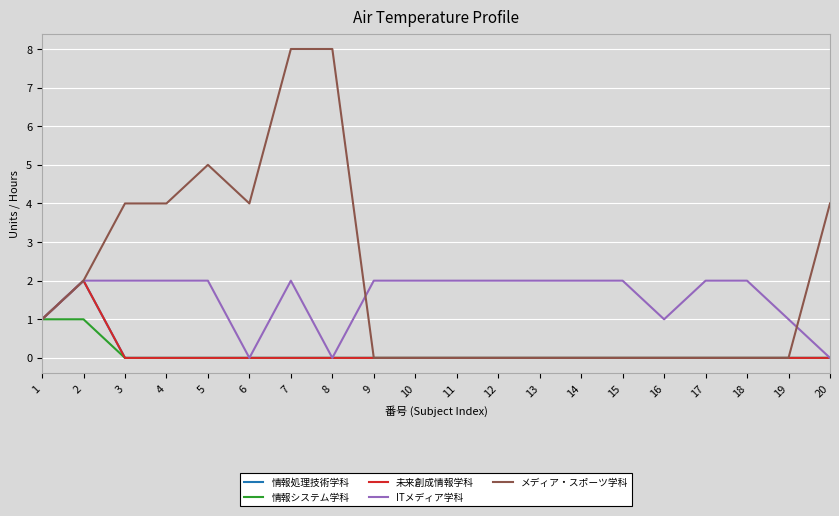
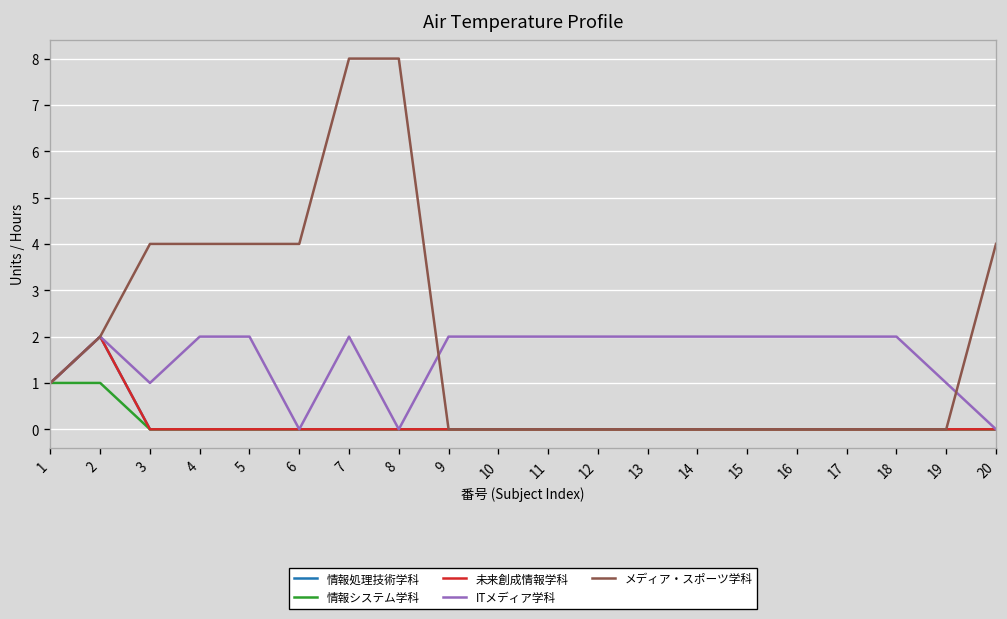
  {
    "情報システム学科": {
      "2": 1
    },
    "ITメディア学科": {
-     "3": 2,
+     "3": 1,
      "4": 2,
      "5": 2,
      "7": 2,
      "9": 2,
      "10": 2,
      "11": 2,
      "12": 2,
      "13": 2,
      "14": 2,
      "15": 2,
-     "16": 1,
+     "16": 2,
      "17": 2,
      "18": 2,
      "19": 1
    },
    "メディア・スポーツ学科": {
      "3": 4,
      "4": 4,
-     "5": 5,
+     "5": 4,
      "6": 4,
      "7": 8,
      "8": 8,
      "20": 4
    }
  }
